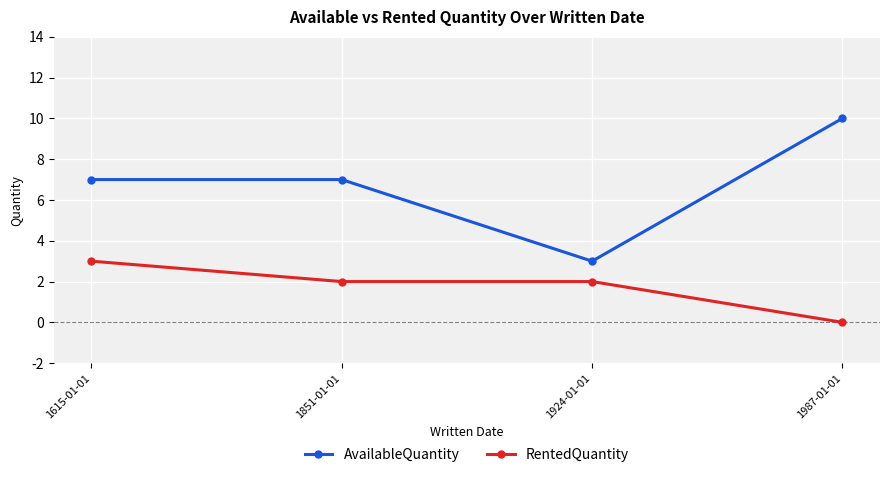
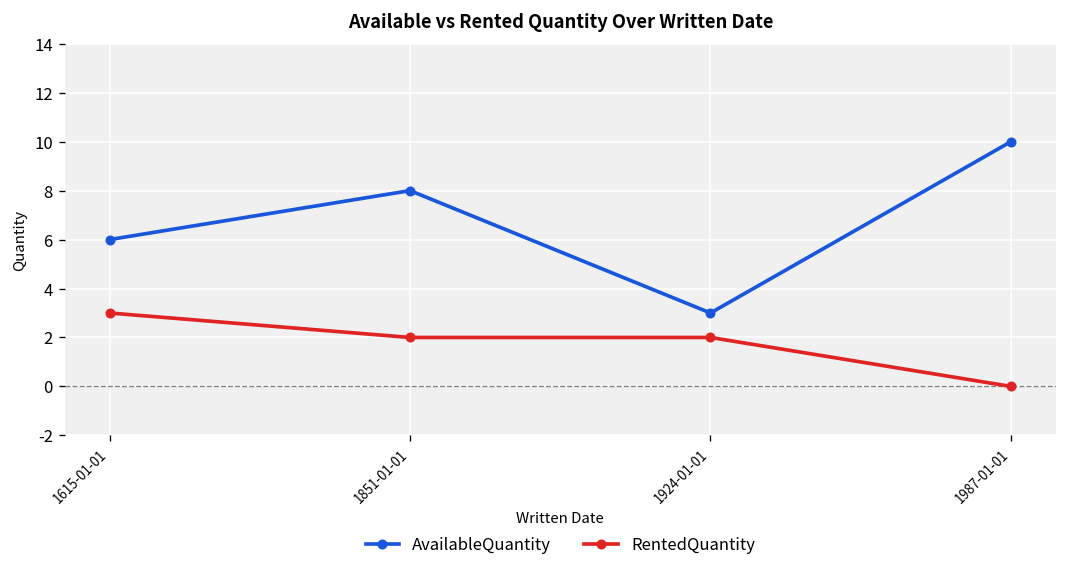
  {
    "AvailableQuantity": {
-     "1615-01-01": 7,
-     "1851-01-01": 7,
+     "1615-01-01": 6,
+     "1851-01-01": 8,
      "1924-01-01": 3,
      "1987-01-01": 10
    },
    "RentedQuantity": {
      "1615-01-01": 3,
      "1851-01-01": 2,
      "1924-01-01": 2,
      "1987-01-01": 0
    }
  }
